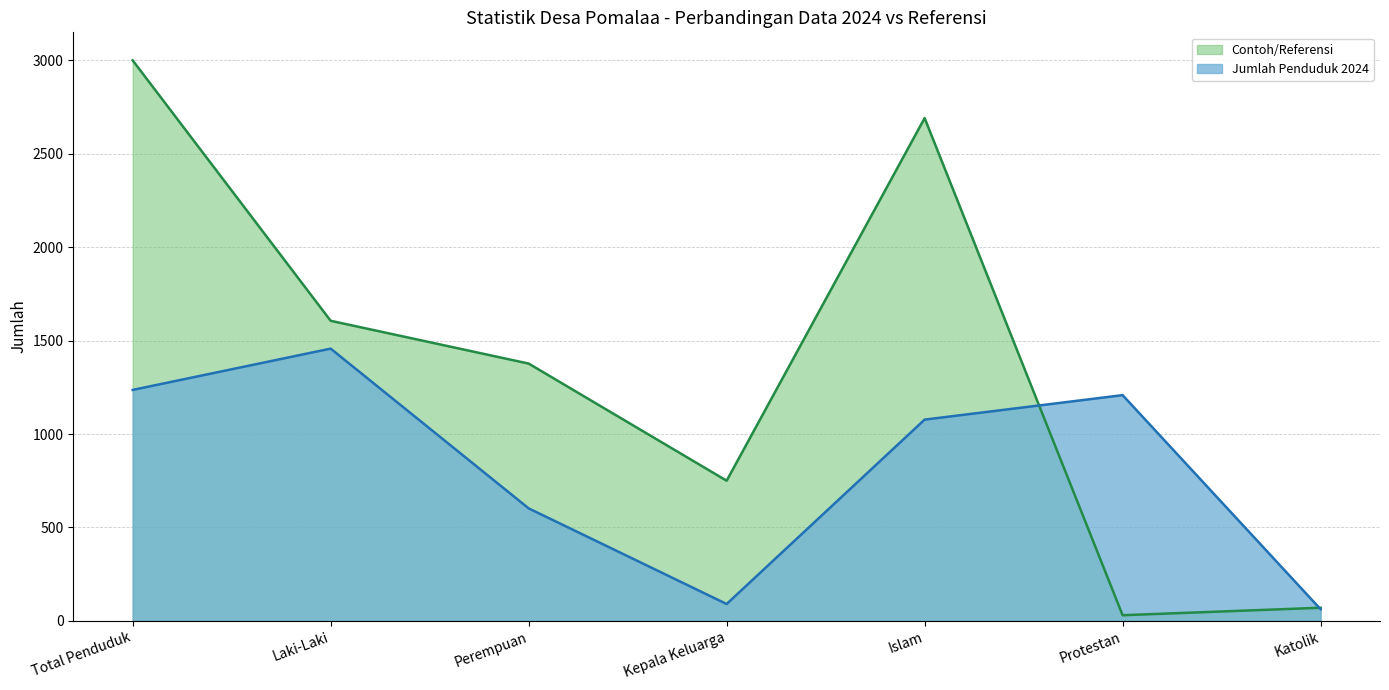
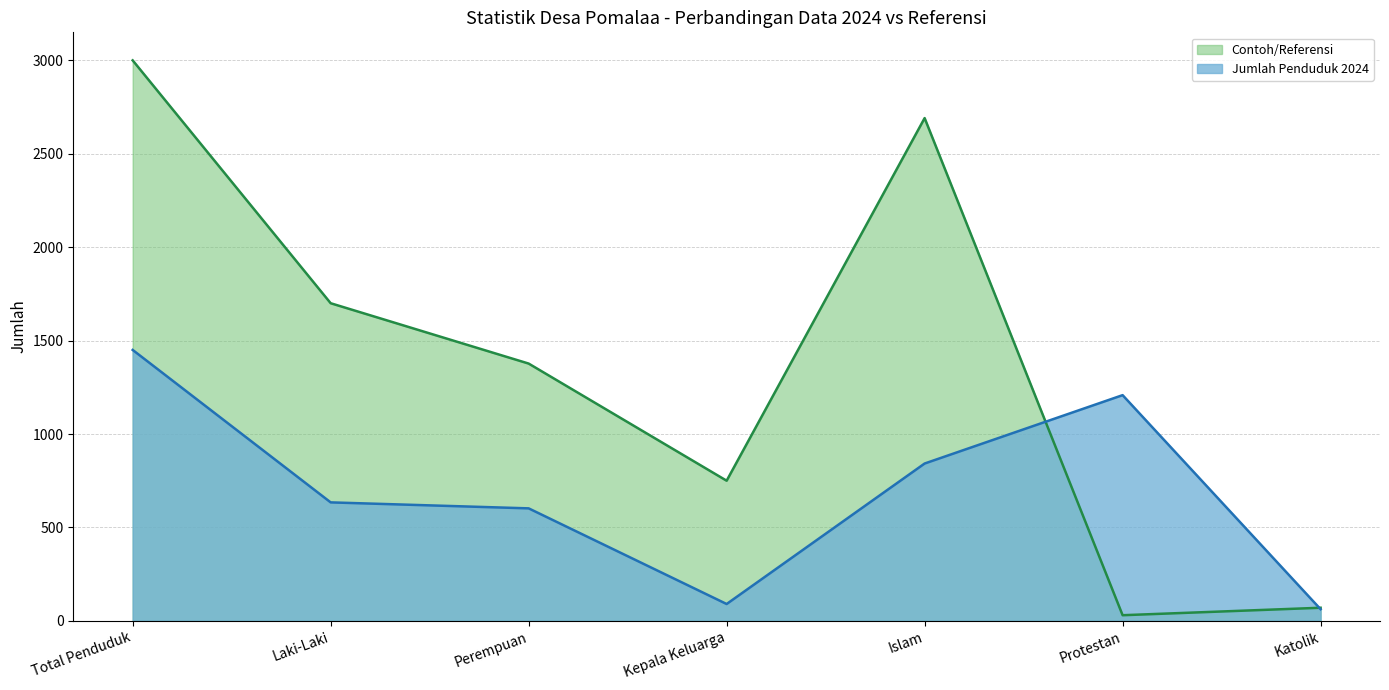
  {
    "Contoh/Referensi": {
      "Total Penduduk": 3000,
-     "Laki-Laki": 1610,
+     "Laki-Laki": 1700,
      "Perempuan": 1380,
      "Kepala Keluarga": 750,
      "Islam": 2690,
      "Protestan": 30
    },
    "Jumlah Penduduk 2024": {
-     "Total Penduduk": 1240,
-     "Laki-Laki": 1460,
+     "Total Penduduk": 1450,
+     "Laki-Laki": 630,
      "Perempuan": 600,
      "Kepala Keluarga": 90,
-     "Islam": 1080,
+     "Islam": 840,
      "Protestan": 1210
    }
  }
